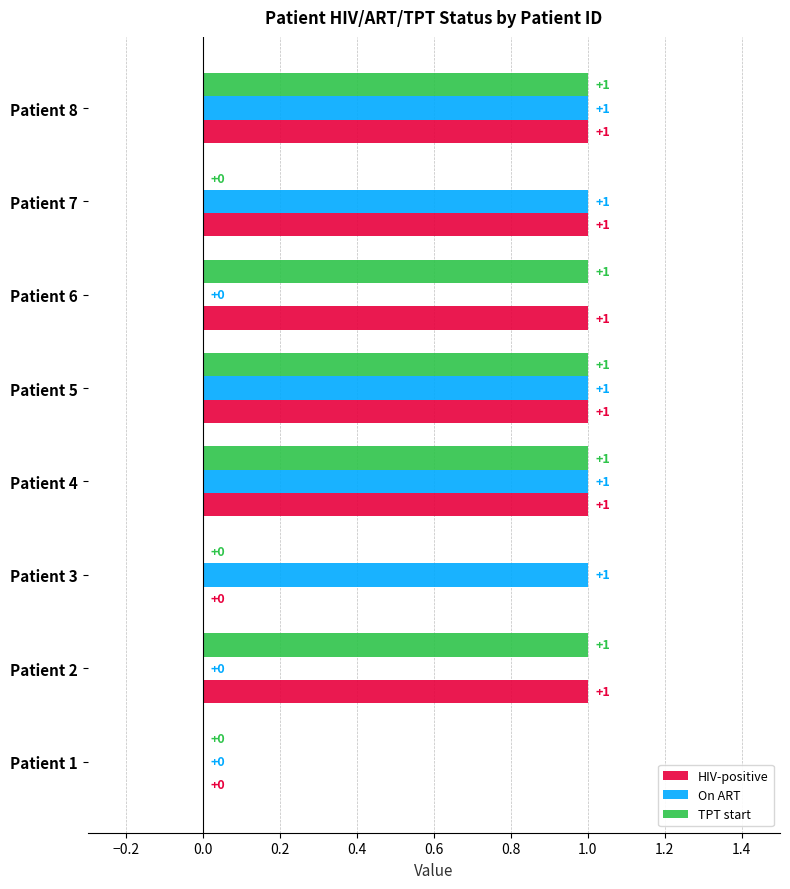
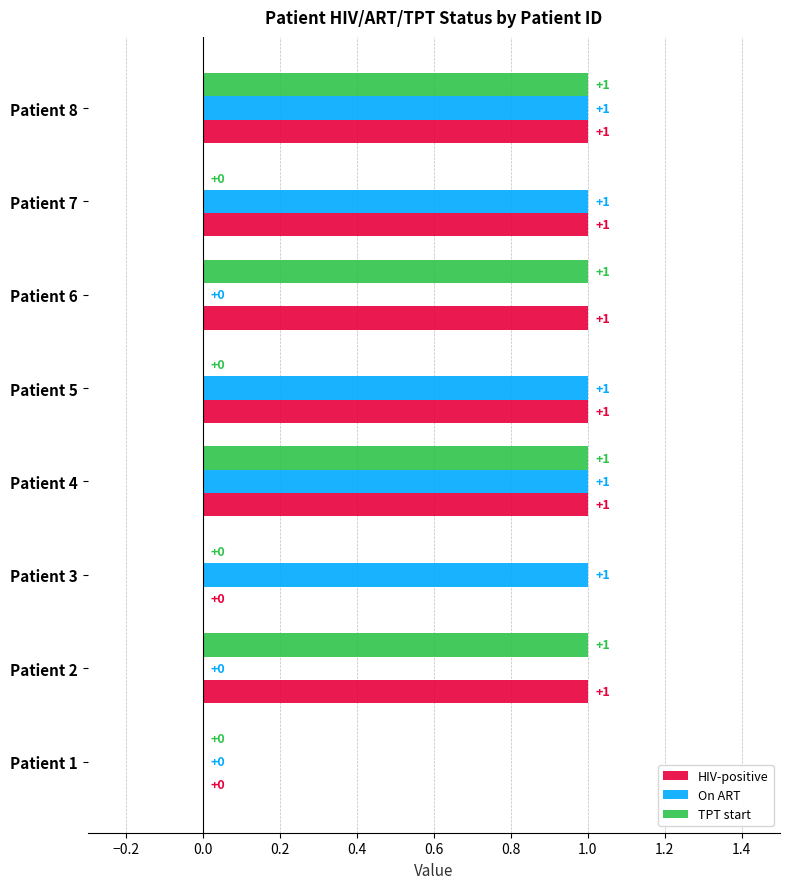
  {
    "HIV-positive": {
      "Patient 8": "+1",
      "Patient 7": "+1",
      "Patient 6": "+1",
      "Patient 5": "+1",
      "Patient 4": "+1",
      "Patient 3": "+0",
      "Patient 2": "+1",
      "Patient 1": "+0"
    },
    "On ART": {
      "Patient 8": "+1",
      "Patient 7": "+1",
      "Patient 6": "+0",
      "Patient 5": "+1",
      "Patient 4": "+1",
      "Patient 3": "+1",
      "Patient 2": "+0",
      "Patient 1": "+0"
    },
    "TPT start": {
      "Patient 8": "+1",
      "Patient 7": "+0",
      "Patient 6": "+1",
-     "Patient 5": "+1",
+     "Patient 5": "+0",
      "Patient 4": "+1",
      "Patient 3": "+0",
      "Patient 2": "+1",
      "Patient 1": "+0"
    }
  }
